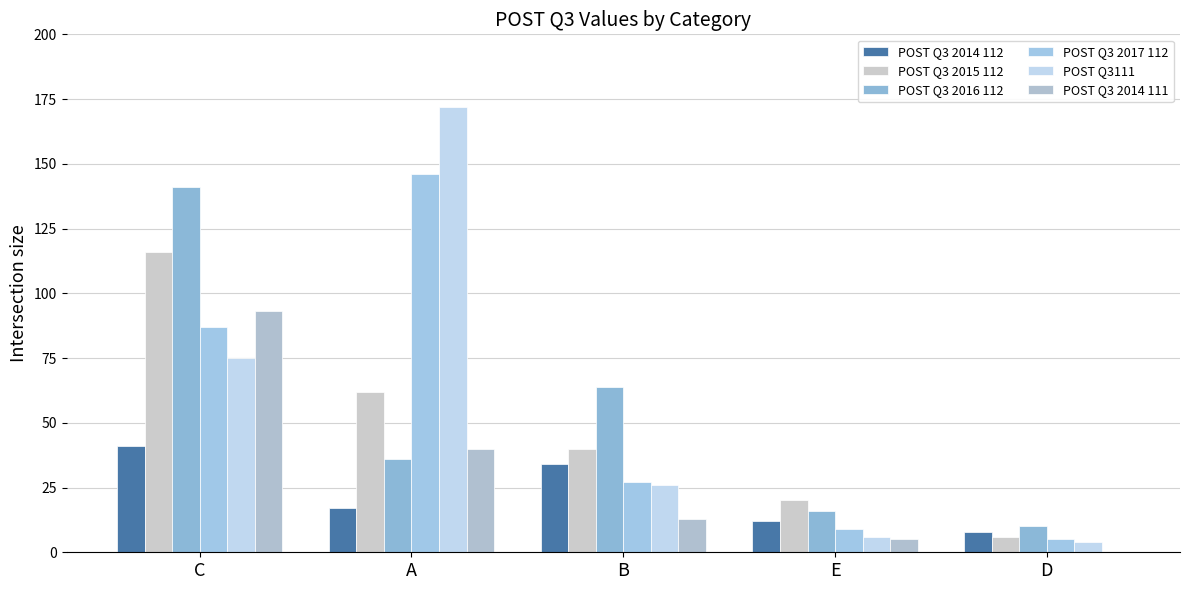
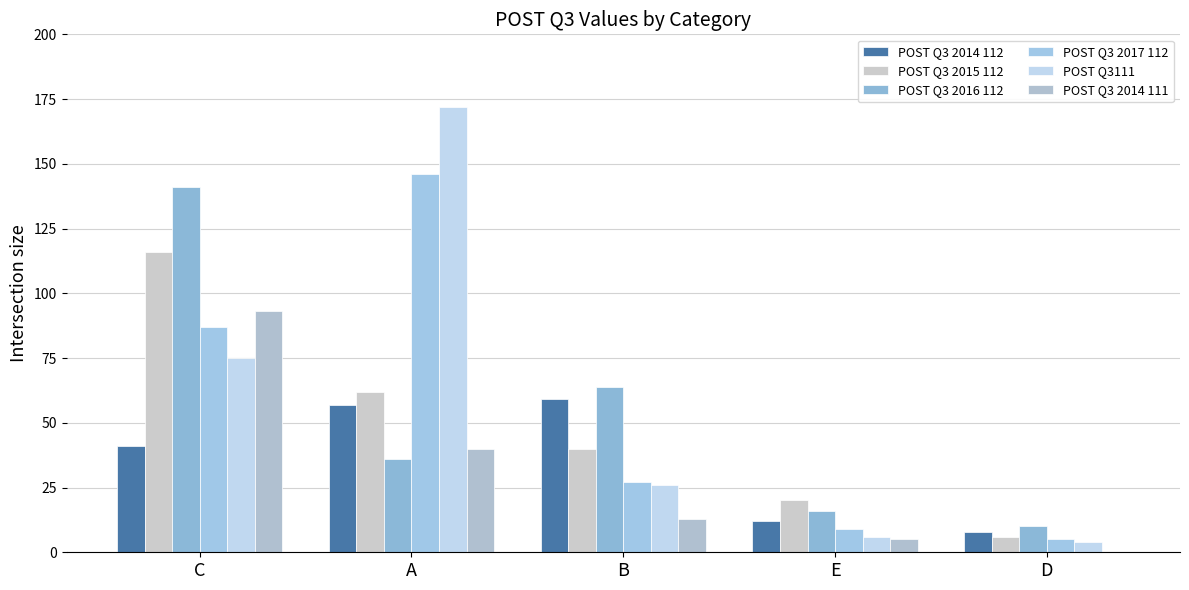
  {
    "POST Q3 2014 112": {
      "C": 41,
-     "A": 17,
-     "B": 34,
+     "A": 57,
+     "B": 59,
      "E": 12,
      "D": 8
    }
  }
